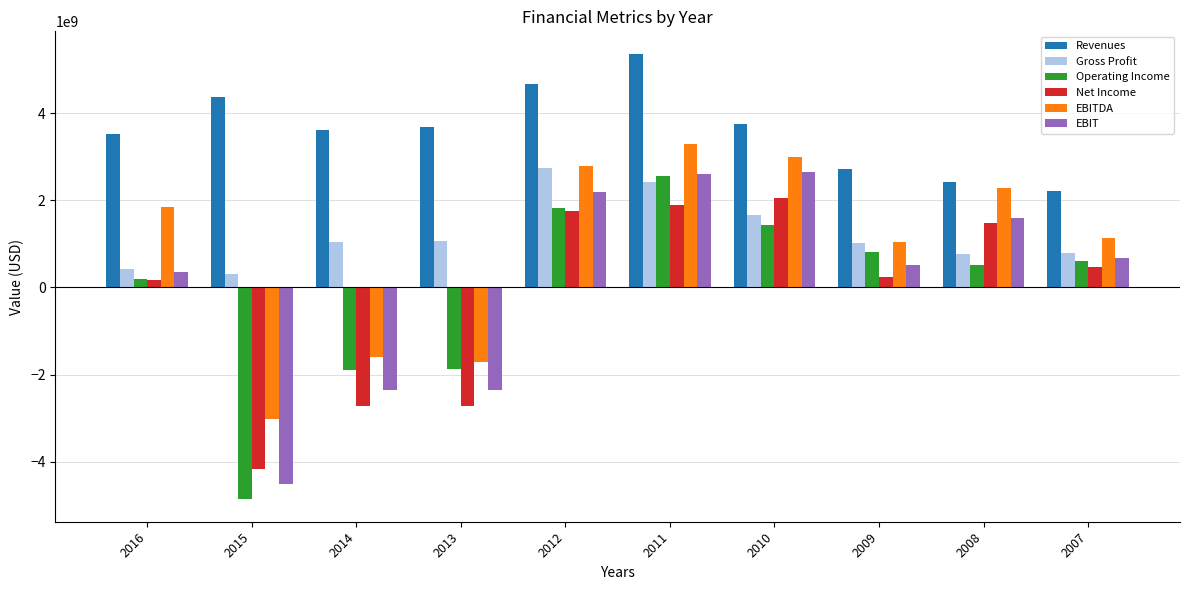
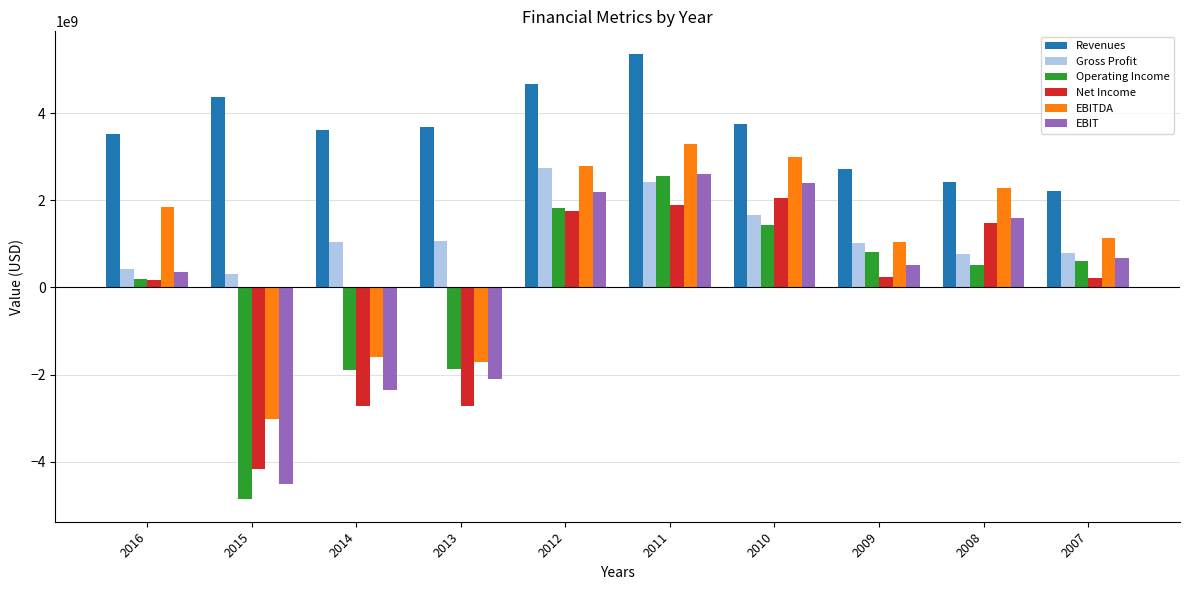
  {
    "Revenues": {
      "2016": 3500000000,
      "2015": 4400000000,
      "2014": 3600000000,
      "2013": 3700000000,
      "2012": 4700000000,
      "2011": 5400000000,
      "2010": 3700000000,
      "2009": 2700000000,
      "2008": 2400000000,
      "2007": 2200000000
    },
    "Gross Profit": {
      "2016": 400000000,
      "2015": 300000000,
      "2014": 1000000000,
      "2013": 1100000000,
      "2012": 2700000000,
      "2011": 2400000000,
      "2010": 1700000000,
      "2009": 1000000000,
      "2008": 800000000,
      "2007": 800000000
    },
    "Operating Income": {
      "2016": 200000000,
      "2015": -4900000000,
      "2014": -1900000000,
      "2013": -1900000000,
      "2012": 1800000000,
      "2011": 2600000000,
      "2010": 1400000000,
      "2009": 800000000,
      "2008": 500000000,
      "2007": 600000000
    },
    "Net Income": {
      "2016": 200000000,
      "2015": -4200000000,
      "2014": -2700000000,
      "2013": -2700000000,
      "2012": 1700000000,
      "2011": 1900000000,
      "2010": 2100000000,
      "2009": 200000000,
      "2008": 1500000000,
-     "2007": 500000000
+     "2007": 200000000
    },
    "EBITDA": {
      "2016": 1900000000,
      "2015": -3000000000,
      "2014": -1600000000,
      "2013": -1700000000,
      "2012": 2800000000,
      "2011": 3300000000,
      "2010": 3000000000,
      "2009": 1000000000,
      "2008": 2300000000,
      "2007": 1100000000
    },
    "EBIT": {
      "2016": 400000000,
      "2015": -4500000000,
      "2014": -2400000000,
-     "2013": -2300000000,
+     "2013": -2100000000,
      "2012": 2200000000,
      "2011": 2600000000,
-     "2010": 2700000000,
+     "2010": 2400000000,
      "2009": 500000000,
      "2008": 1600000000,
      "2007": 700000000
    }
  }
